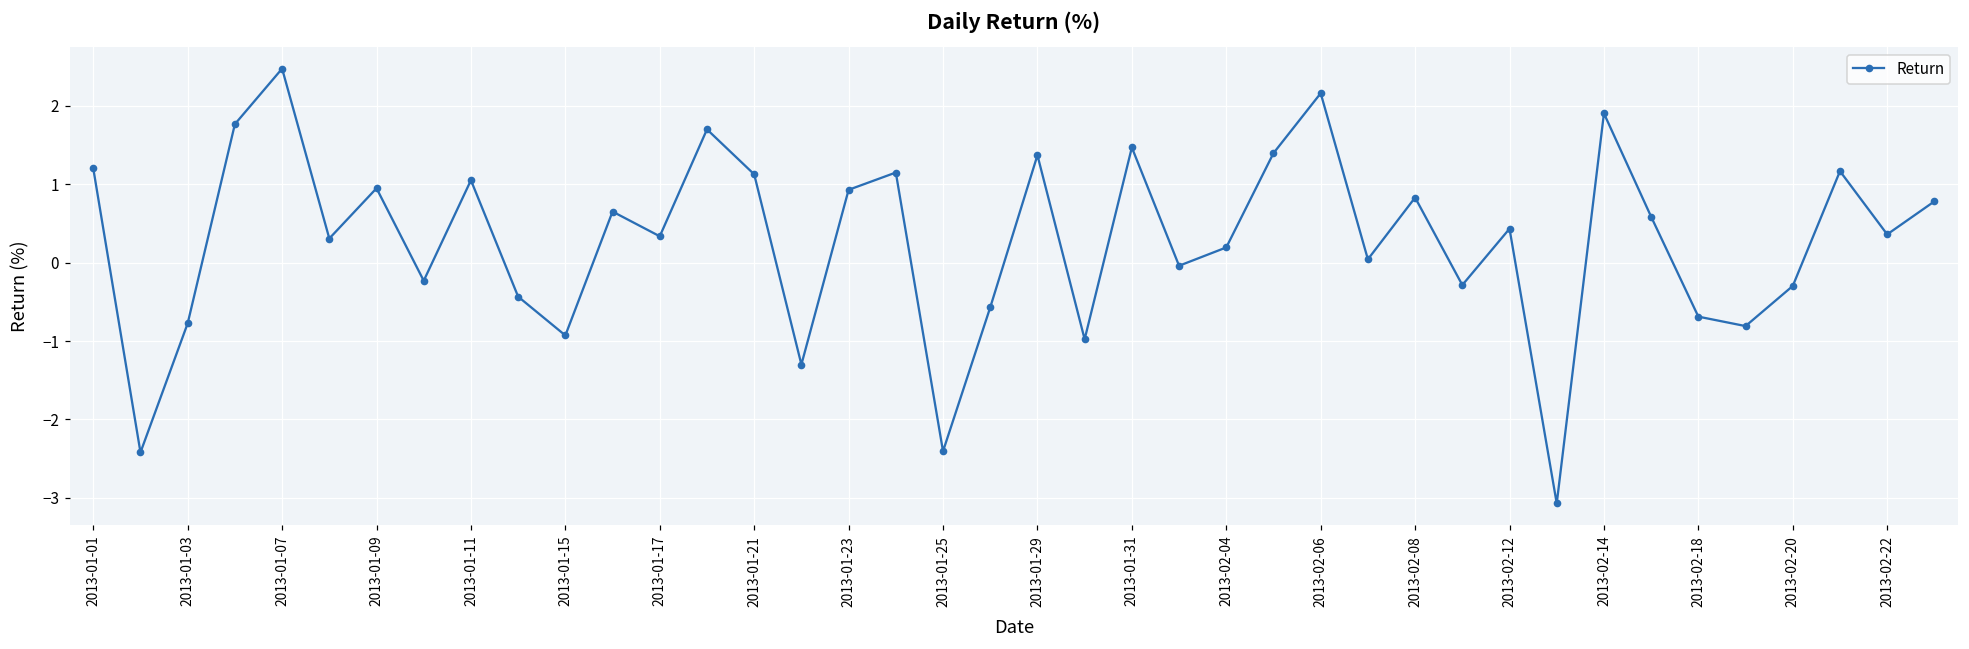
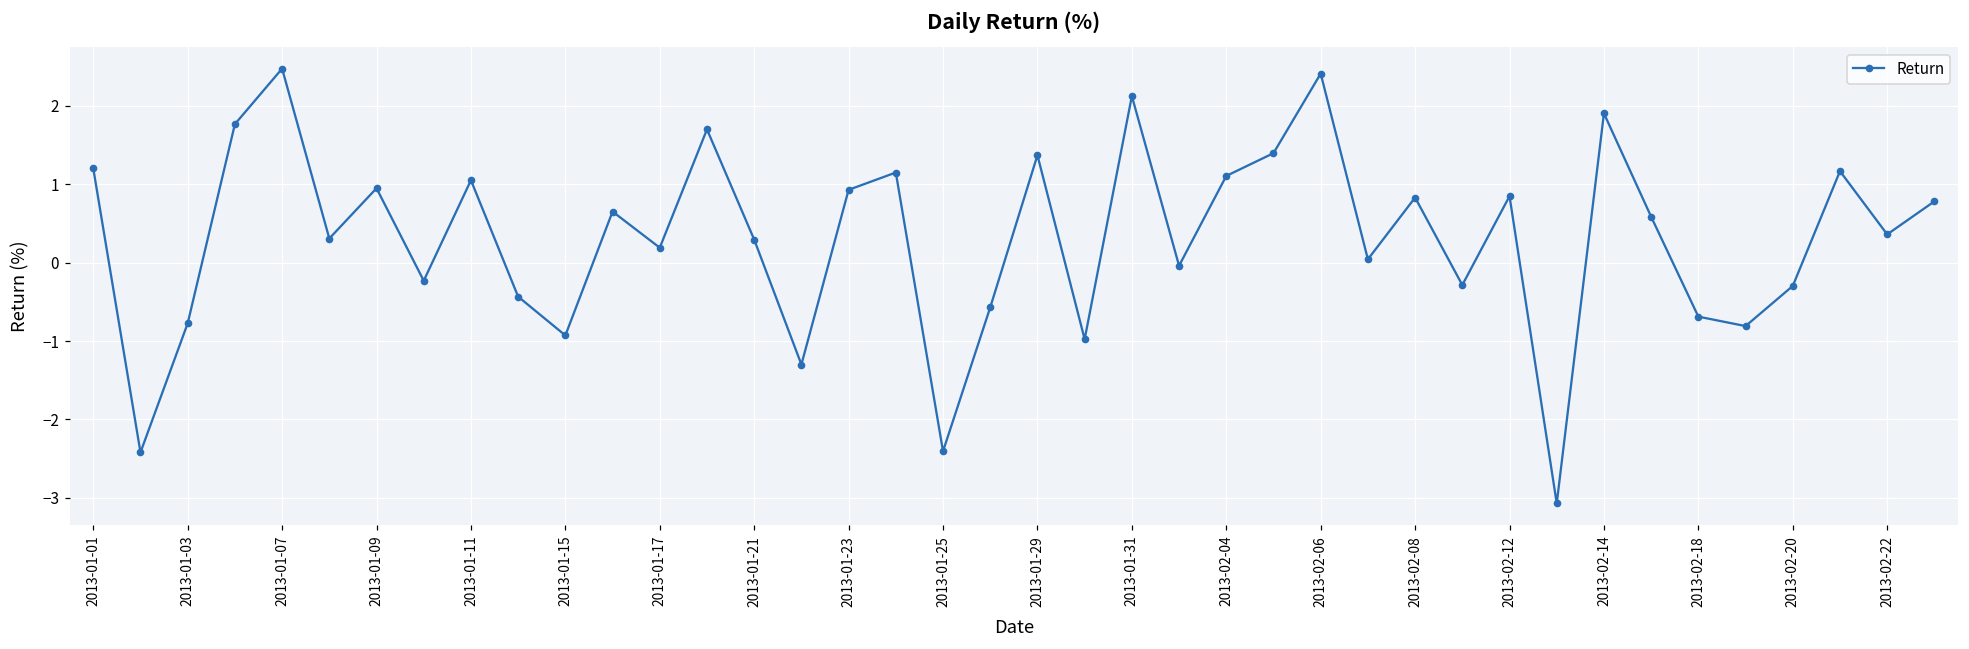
  {
    "2013-01-01": 1.2,
    "2013-01-03": -0.8,
    "2013-01-07": 2.5,
    "2013-01-09": 0.9,
    "2013-01-11": 1.0,
    "2013-01-15": -0.9,
-   "2013-01-17": 0.3,
-   "2013-01-21": 1.1,
+   "2013-01-17": 0.2,
+   "2013-01-21": 0.3,
    "2013-01-23": 0.9,
    "2013-01-25": -2.4,
    "2013-01-29": 1.4,
-   "2013-01-31": 1.5,
-   "2013-02-04": 0.2,
-   "2013-02-06": 2.2,
+   "2013-01-31": 2.1,
+   "2013-02-04": 1.1,
+   "2013-02-06": 2.4,
    "2013-02-08": 0.8,
-   "2013-02-12": 0.4,
+   "2013-02-12": 0.8,
    "2013-02-14": 1.9,
    "2013-02-18": -0.7,
    "2013-02-20": -0.3,
    "2013-02-22": 0.4
  }
